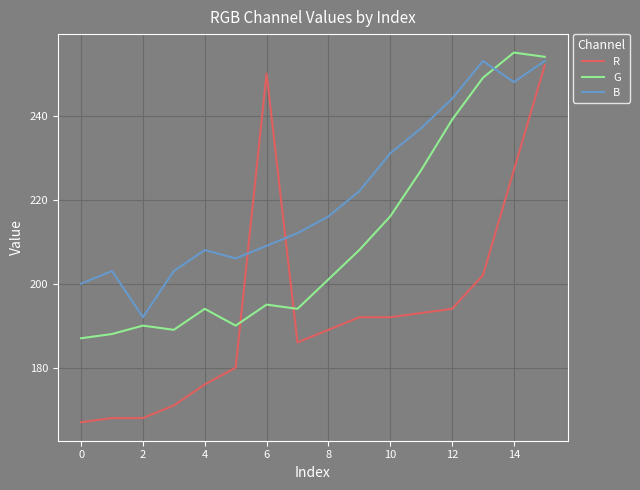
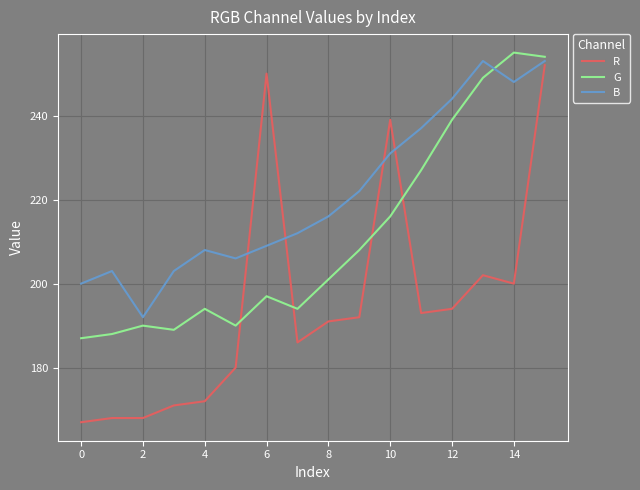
  {
    "R": {
      "0": 167,
      "2": 168,
-     "4": 176,
+     "4": 172,
      "6": 250,
-     "8": 189,
-     "10": 192,
+     "8": 191,
+     "10": 239,
      "12": 194,
-     "14": 227
+     "14": 200
    },
    "G": {
      "0": 187,
      "2": 190,
      "4": 194,
-     "6": 195,
+     "6": 197,
      "8": 201,
      "10": 216,
      "12": 239,
      "14": 255
    },
    "B": {
      "0": 200,
      "2": 192,
      "4": 208,
      "6": 209,
      "8": 216,
      "10": 231,
      "12": 244,
      "14": 248
    }
  }
